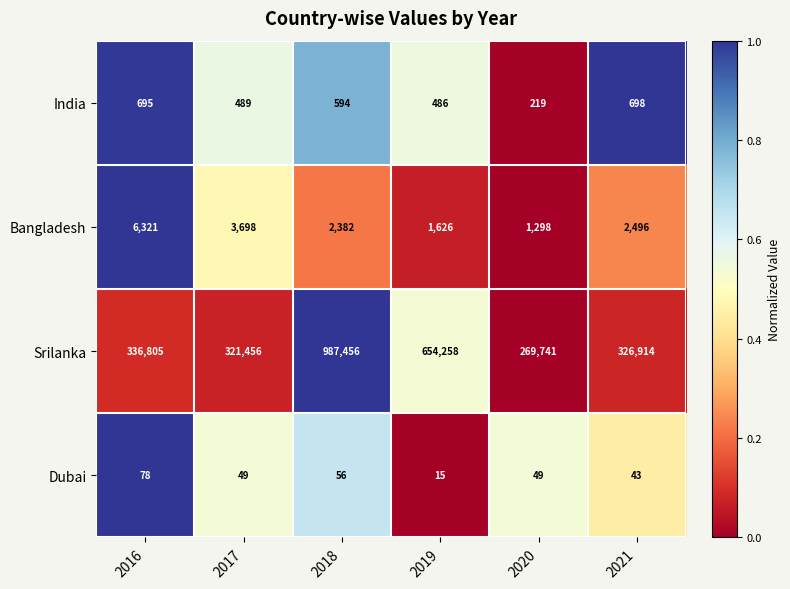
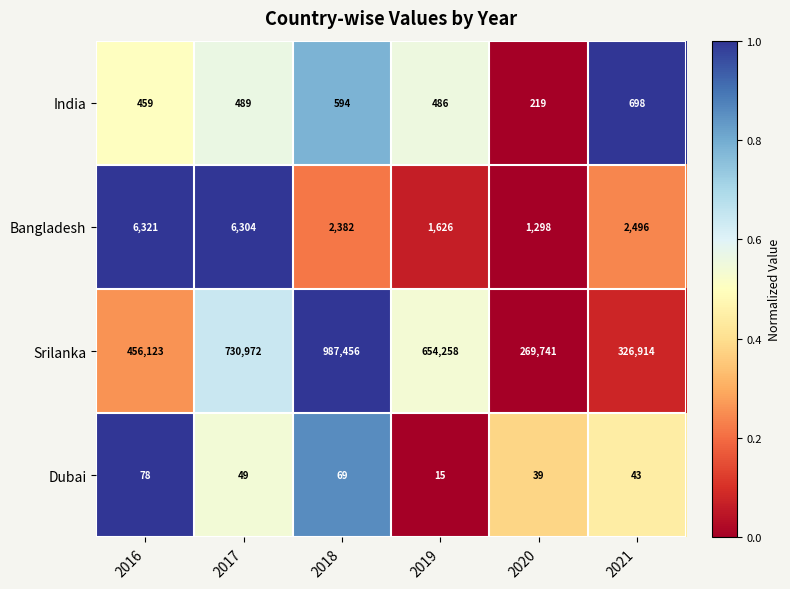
  {
    "India": {
-     "2016": "695",
+     "2016": "459",
      "2017": "489",
      "2018": "594",
      "2019": "486",
      "2020": "219",
      "2021": "698"
    },
    "Bangladesh": {
      "2016": "6,321",
-     "2017": "3,698",
+     "2017": "6,304",
      "2018": "2,382",
      "2019": "1,626",
      "2020": "1,298",
      "2021": "2,496"
    },
    "Srilanka": {
-     "2016": "336,805",
-     "2017": "321,456",
+     "2016": "456,123",
+     "2017": "730,972",
      "2018": "987,456",
      "2019": "654,258",
      "2020": "269,741",
      "2021": "326,914"
    },
    "Dubai": {
      "2016": "78",
      "2017": "49",
-     "2018": "56",
+     "2018": "69",
      "2019": "15",
-     "2020": "49",
+     "2020": "39",
      "2021": "43"
    }
  }
